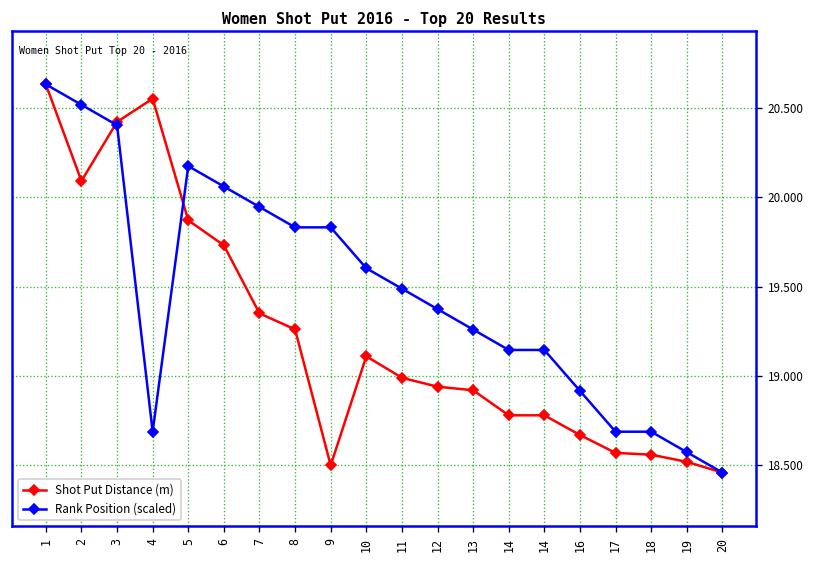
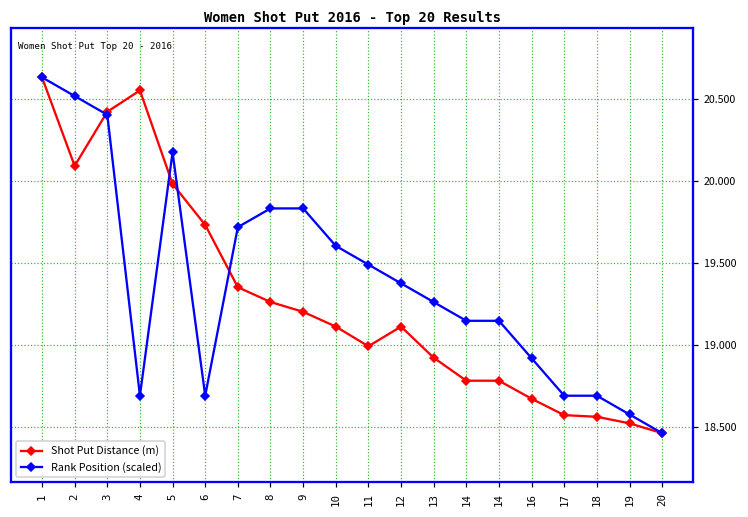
  {
    "Shot Put Distance (m)": {
      "2": 20.09,
      "3": 20.42,
      "4": 20.55,
-     "5": 19.87,
+     "5": 19.98,
      "6": 19.73,
      "7": 19.35,
      "8": 19.26,
-     "9": 18.5,
+     "9": 19.2,
      "10": 19.11,
      "11": 18.99,
-     "12": 18.94,
+     "12": 19.11,
      "13": 18.92,
      "16": 18.67,
      "17": 18.57,
      "18": 18.56,
      "19": 18.52
    },
    "Rank Position (scaled)": {
      "2": 20.52,
      "3": 20.40,
      "4": 18.69,
      "5": 20.17,
-     "6": 20.06,
-     "7": 19.94,
+     "6": 18.69,
+     "7": 19.72,
      "8": 19.83,
      "9": 19.83,
      "10": 19.60,
      "11": 19.49,
      "12": 19.37,
      "13": 19.26,
      "16": 18.92,
      "17": 18.69,
      "18": 18.69,
      "19": 18.57
    }
  }
